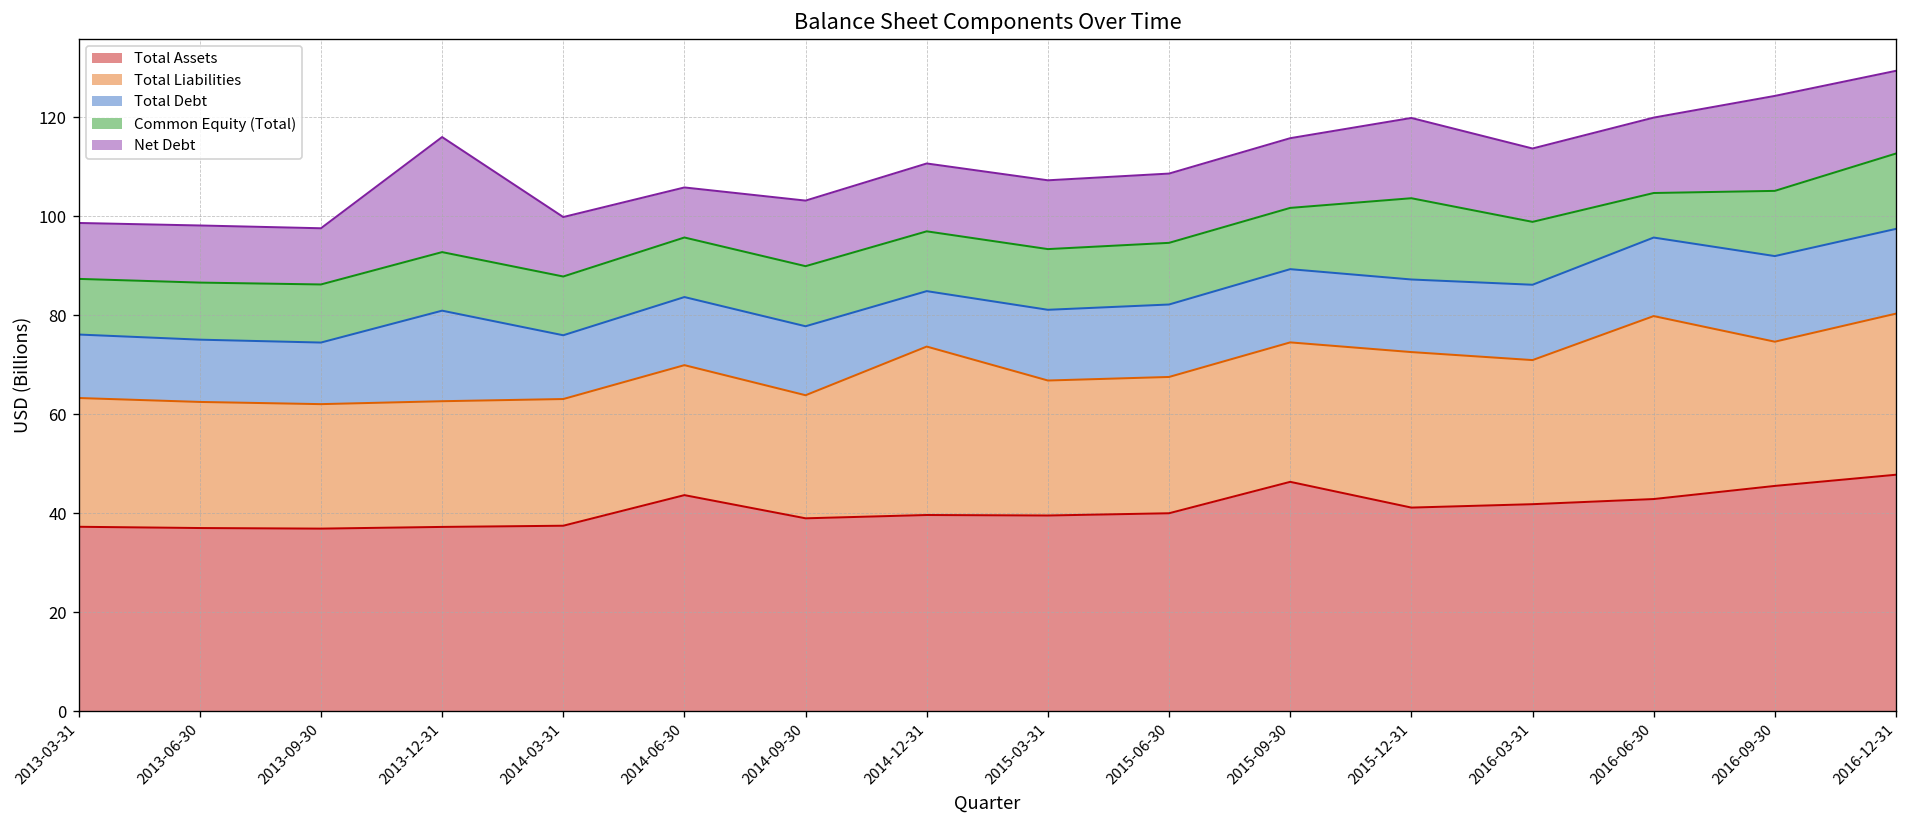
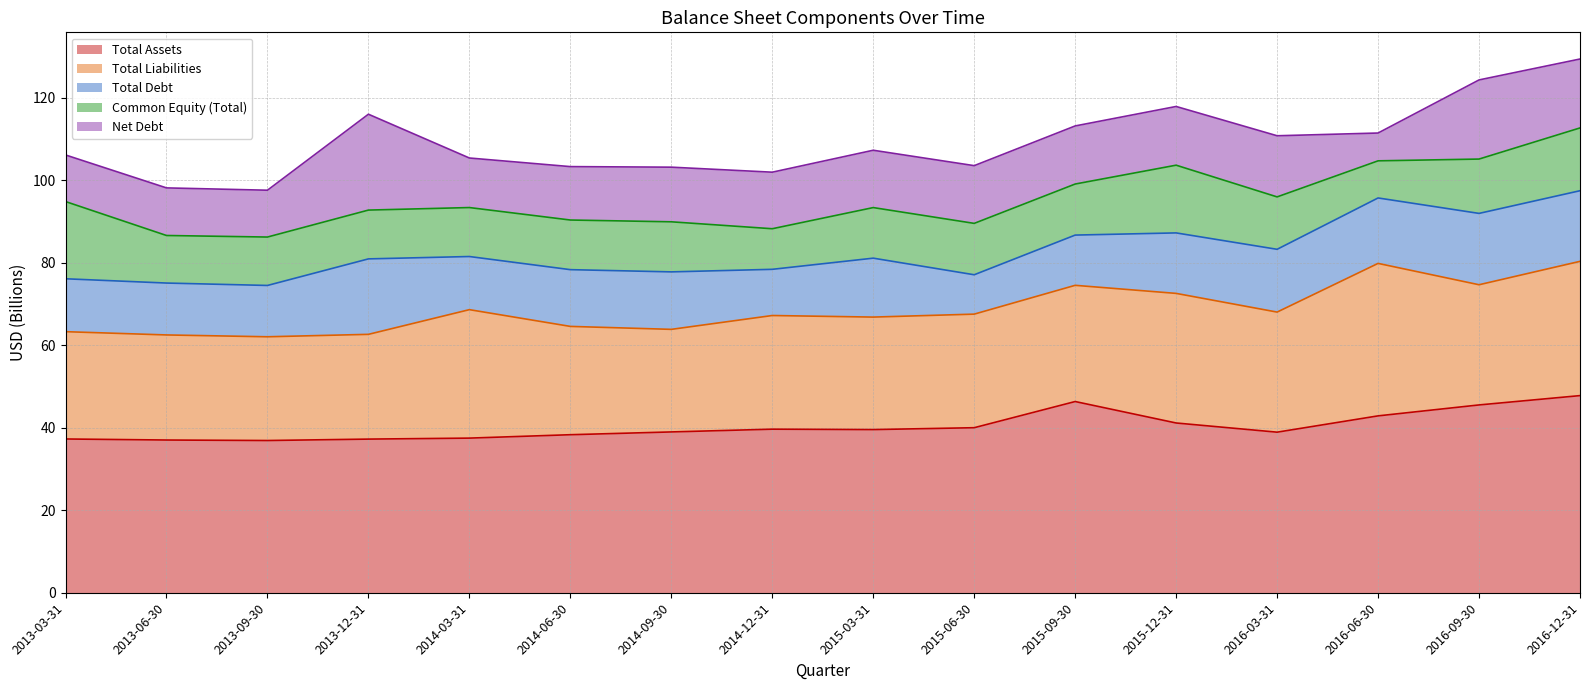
  {
    "Total Assets": {
      "2013-03-31": 37,
      "2013-06-30": 37,
      "2013-09-30": 37,
      "2013-12-31": 37,
      "2014-03-31": 37,
-     "2014-06-30": 44,
+     "2014-06-30": 38,
      "2014-09-30": 39,
      "2014-12-31": 40,
      "2015-03-31": 40,
      "2015-06-30": 40,
      "2015-09-30": 46,
      "2015-12-31": 41,
-     "2016-03-31": 42,
+     "2016-03-31": 39,
      "2016-06-30": 43,
      "2016-09-30": 46,
      "2016-12-31": 48
    },
    "Total Liabilities": {
      "2013-03-31": 26,
      "2013-06-30": 25,
      "2013-09-30": 25,
      "2013-12-31": 25,
-     "2014-03-31": 26,
+     "2014-03-31": 31,
      "2014-06-30": 26,
      "2014-09-30": 25,
-     "2014-12-31": 34,
+     "2014-12-31": 28,
      "2015-03-31": 27,
      "2015-06-30": 28,
      "2015-09-30": 28,
      "2015-12-31": 31,
      "2016-03-31": 29,
      "2016-06-30": 37,
      "2016-09-30": 29,
      "2016-12-31": 33
    },
    "Total Debt": {
      "2013-03-31": 13,
      "2013-06-30": 13,
      "2013-09-30": 12,
      "2013-12-31": 18,
      "2014-03-31": 13,
      "2014-06-30": 14,
      "2014-09-30": 14,
      "2014-12-31": 11,
      "2015-03-31": 14,
-     "2015-06-30": 15,
-     "2015-09-30": 15,
+     "2015-06-30": 10,
+     "2015-09-30": 12,
      "2015-12-31": 15,
      "2016-03-31": 15,
      "2016-06-30": 16,
      "2016-09-30": 17,
      "2016-12-31": 17
    },
    "Common Equity (Total)": {
-     "2013-03-31": 11,
+     "2013-03-31": 19,
      "2013-06-30": 12,
      "2013-09-30": 12,
      "2013-12-31": 12,
      "2014-03-31": 12,
      "2014-06-30": 12,
      "2014-09-30": 12,
-     "2014-12-31": 12,
+     "2014-12-31": 10,
      "2015-03-31": 12,
      "2015-06-30": 12,
      "2015-09-30": 12,
      "2015-12-31": 16,
      "2016-03-31": 13,
      "2016-06-30": 9,
      "2016-09-30": 13,
      "2016-12-31": 15
    },
    "Net Debt": {
      "2013-03-31": 11,
      "2013-06-30": 12,
      "2013-09-30": 11,
      "2013-12-31": 23,
      "2014-03-31": 12,
-     "2014-06-30": 10,
+     "2014-06-30": 13,
      "2014-09-30": 13,
      "2014-12-31": 14,
      "2015-03-31": 14,
      "2015-06-30": 14,
      "2015-09-30": 14,
-     "2015-12-31": 16,
+     "2015-12-31": 14,
      "2016-03-31": 15,
-     "2016-06-30": 15,
+     "2016-06-30": 7,
      "2016-09-30": 19,
      "2016-12-31": 17
    }
  }
